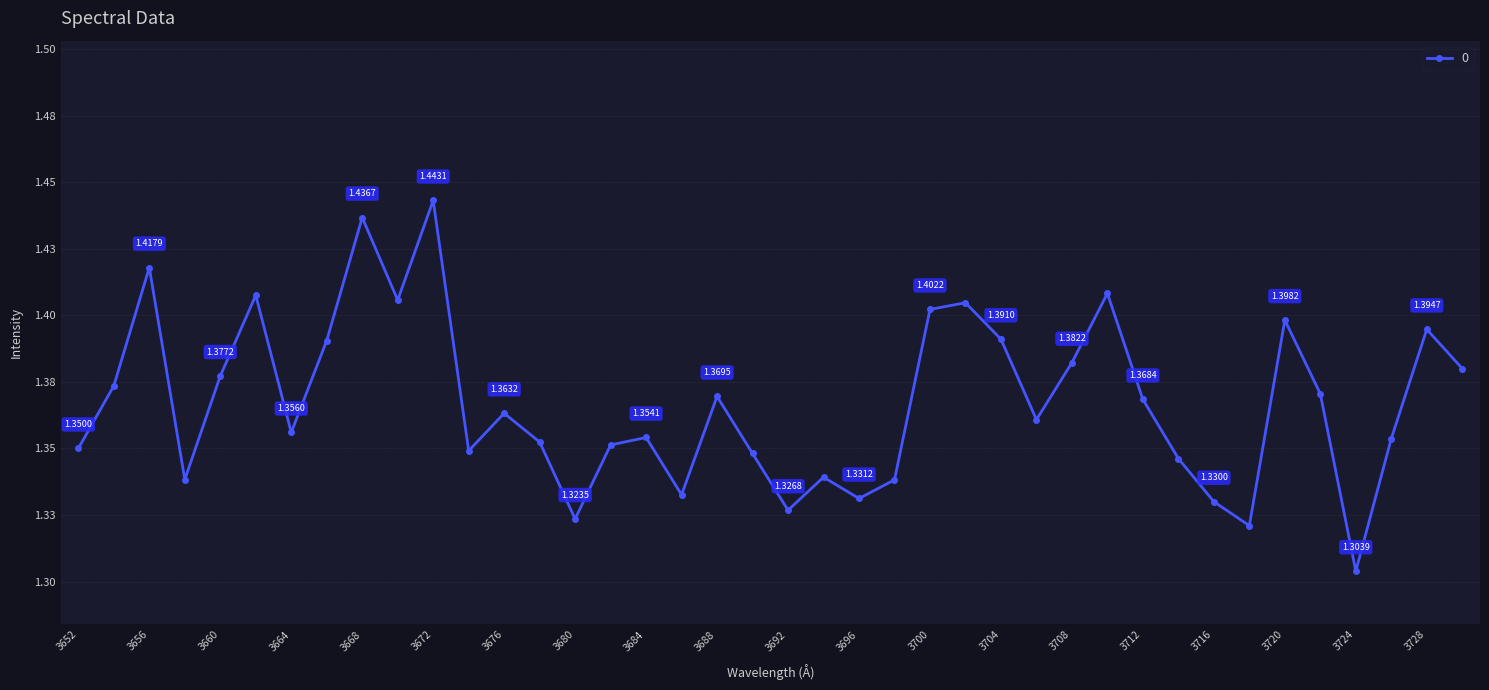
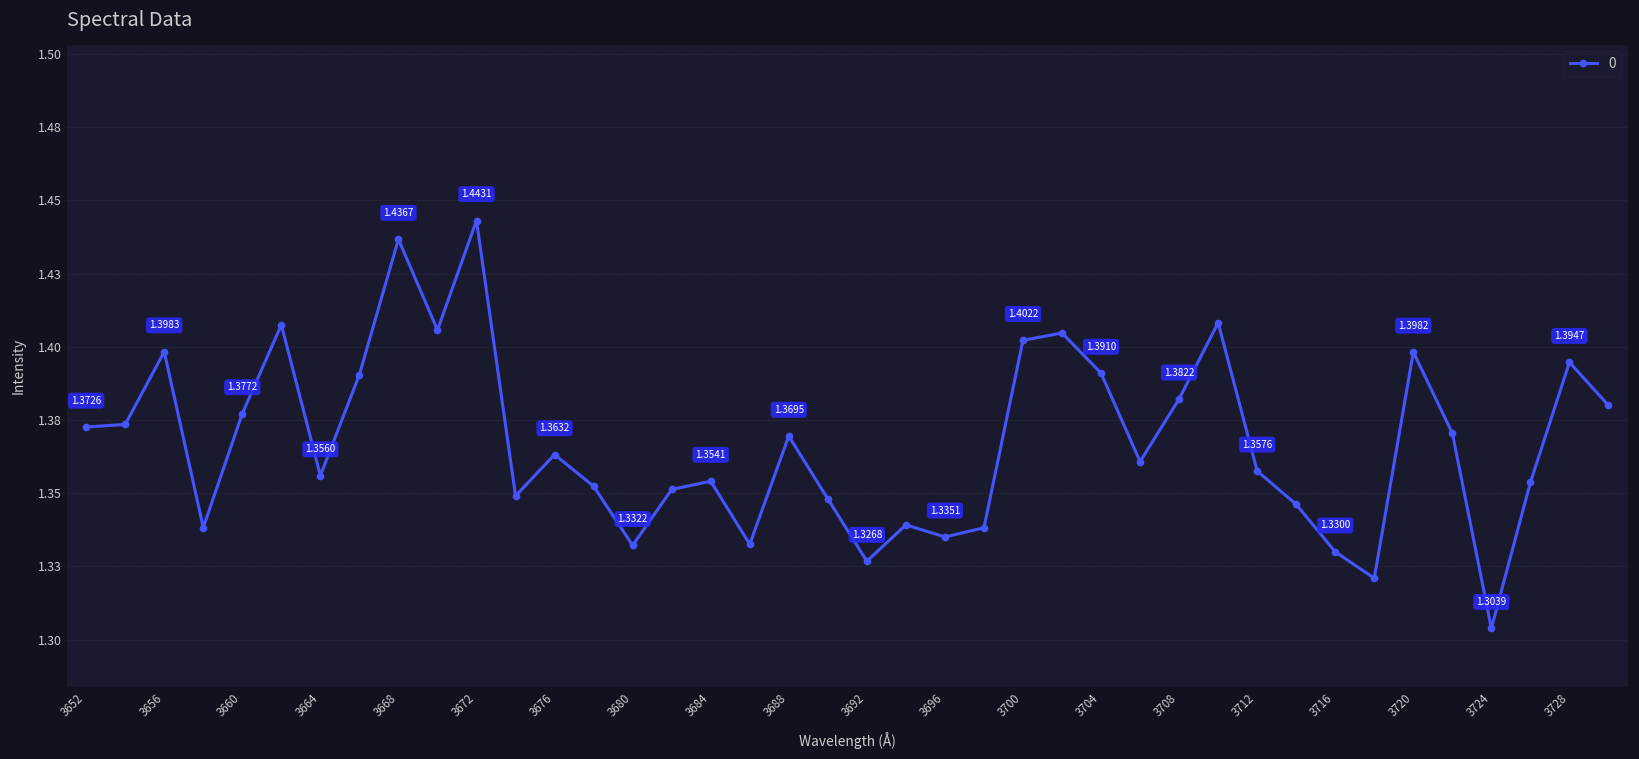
  {
-   "3652": 1.3500,
-   "3656": 1.4179,
-   "3680": 1.3235,
-   "3696": 1.3312,
-   "3712": 1.3684
+   "3652": 1.3726,
+   "3656": 1.3983,
+   "3680": 1.3322,
+   "3696": 1.3351,
+   "3712": 1.3576
  }
